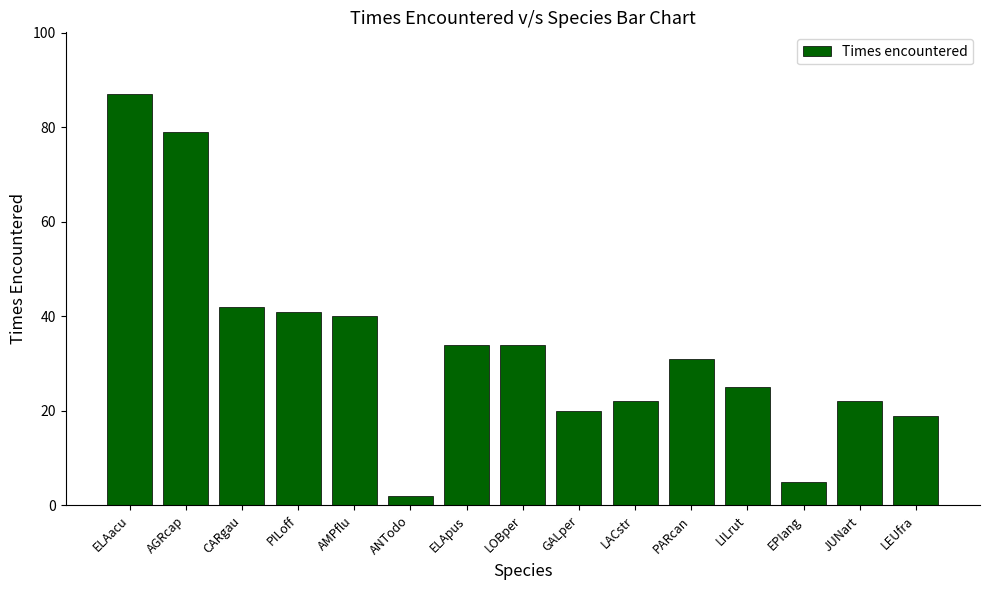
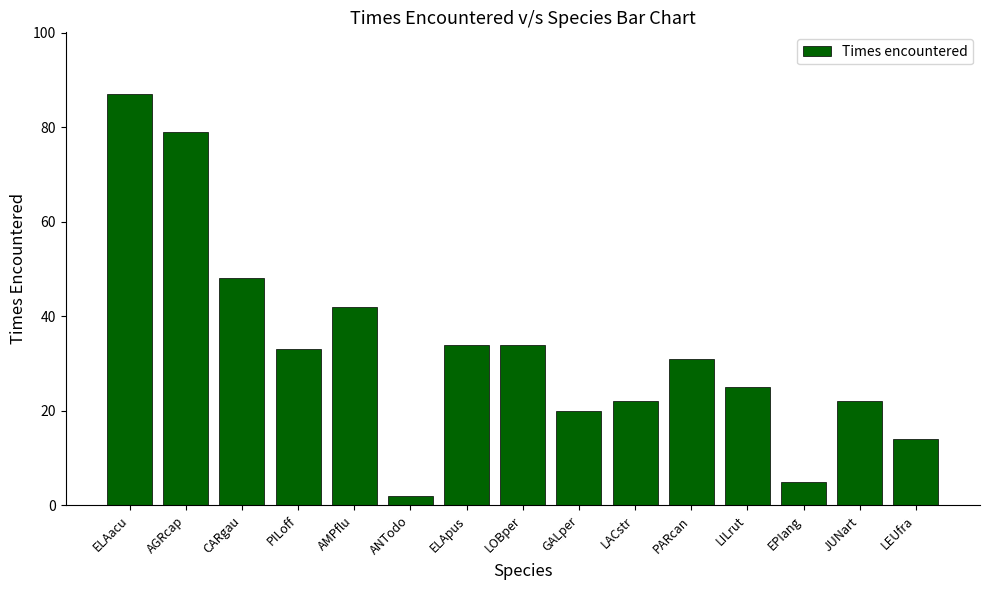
  {
    "ELAacu": 87,
    "AGRcap": 79,
-   "CARgau": 42,
-   "PILoff": 41,
-   "AMPflu": 40,
+   "CARgau": 48,
+   "PILoff": 33,
+   "AMPflu": 42,
    "ANTodo": 2,
    "ELApus": 34,
    "LOBper": 34,
    "GALper": 20,
    "LACstr": 22,
    "PARcan": 31,
    "LILrut": 25,
    "EPIang": 5,
    "JUNart": 22,
-   "LEUfra": 19
+   "LEUfra": 14
  }
